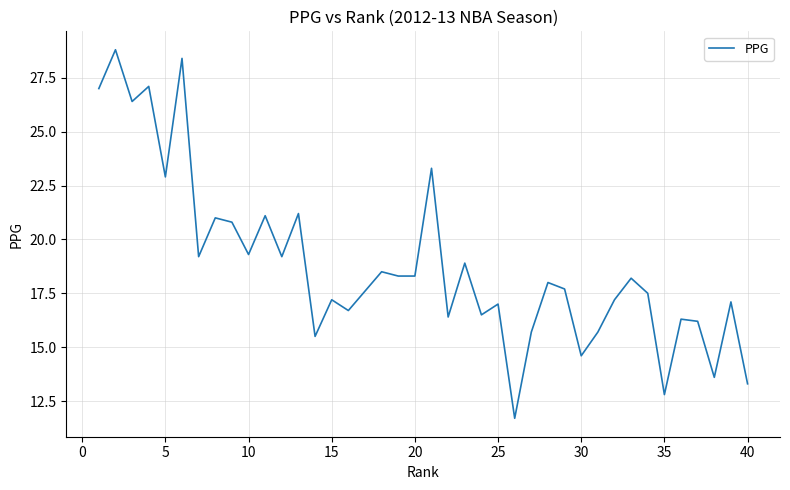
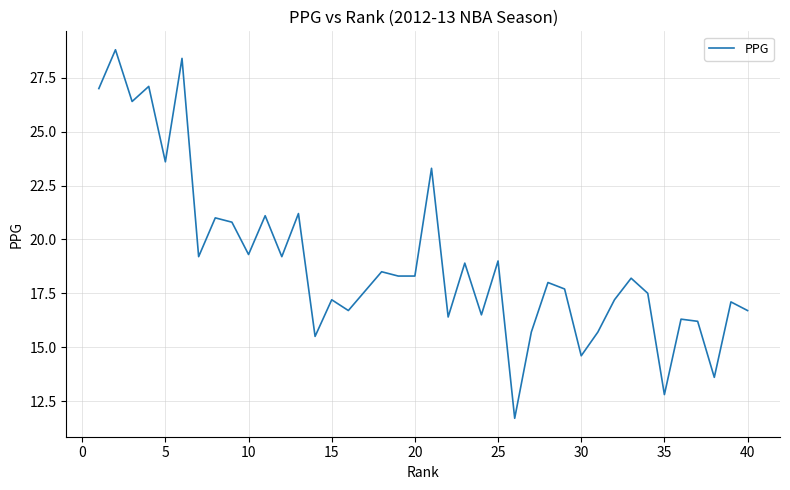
  {
-   "5": 22.9,
+   "5": 23.6,
    "10": 19.3,
    "15": 17.2,
    "20": 18.3,
-   "25": 17,
+   "25": 19,
    "30": 14.6,
    "35": 12.8,
-   "40": 13.3
+   "40": 16.7
  }
